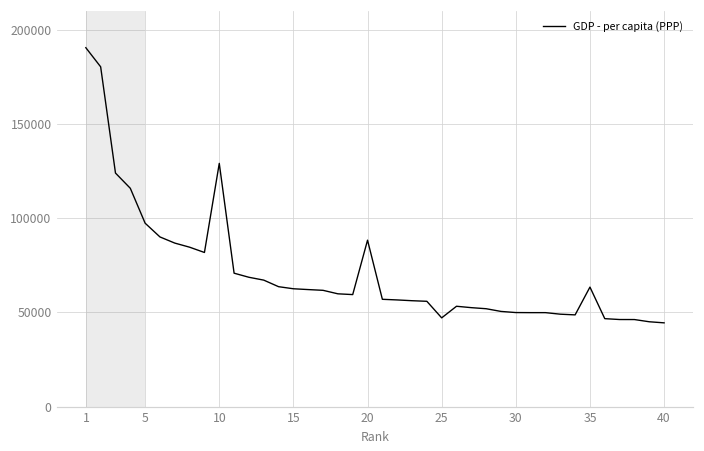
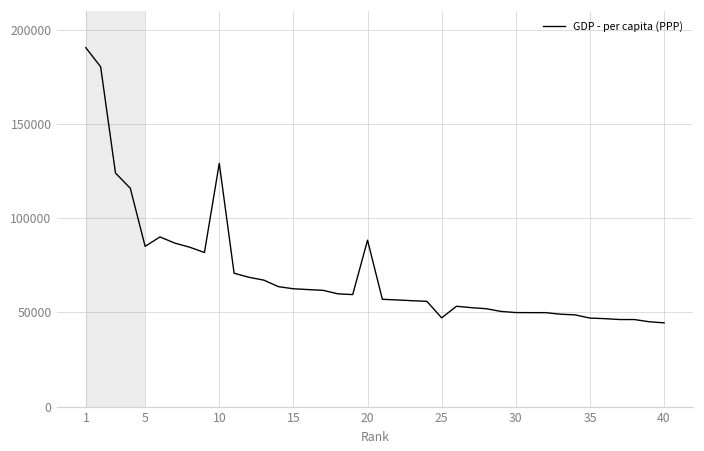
  {
    "1": 191000,
-   "5": 97000,
+   "5": 85000,
    "10": 129000,
    "15": 63000,
    "20": 88000,
    "25": 47000,
    "30": 50000,
-   "35": 63000,
+   "35": 47000,
    "40": 44000
  }
